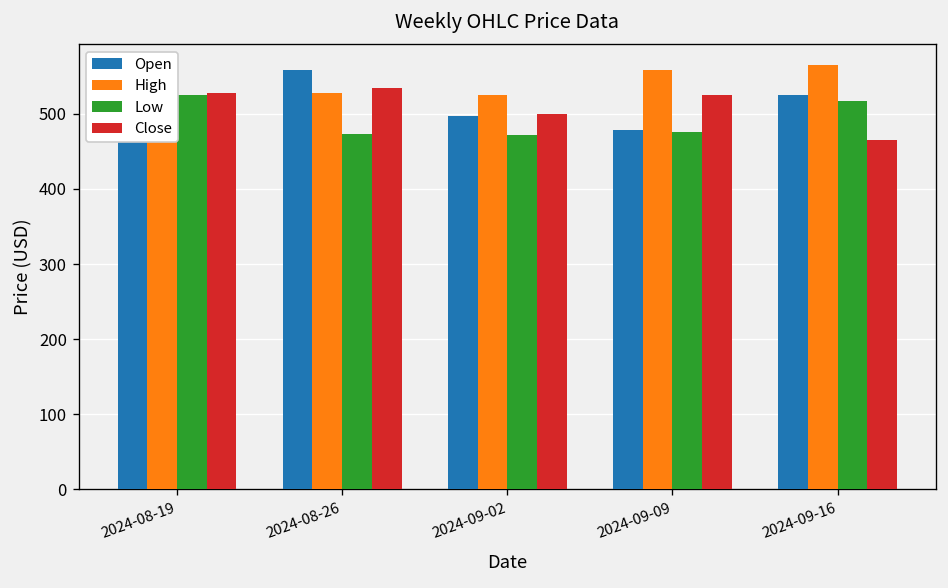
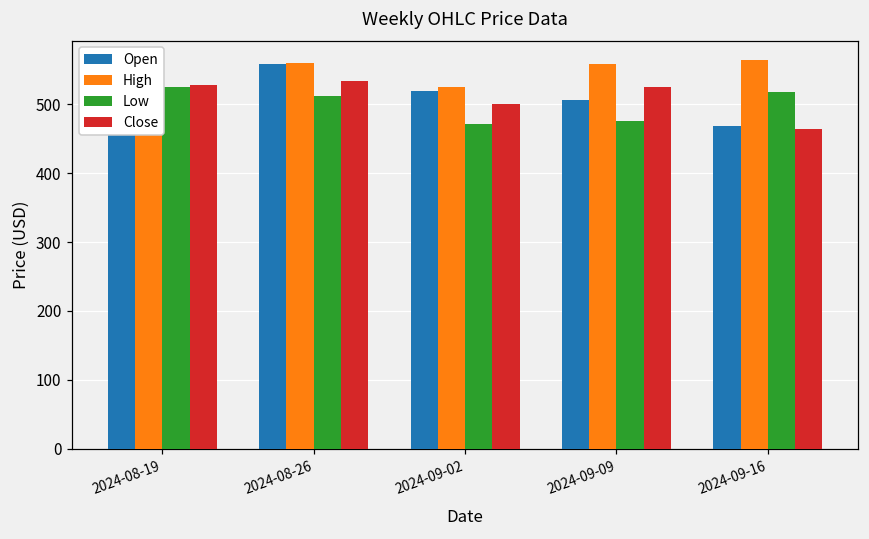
  {
    "Open": {
      "2024-08-26": 560,
-     "2024-09-02": 500,
-     "2024-09-09": 480,
-     "2024-09-16": 520
+     "2024-09-02": 520,
+     "2024-09-09": 510,
+     "2024-09-16": 470
    },
    "High": {
-     "2024-08-26": 530,
+     "2024-08-26": 560,
      "2024-09-02": 530,
      "2024-09-09": 560,
      "2024-09-16": 560
    },
    "Low": {
      "2024-08-19": 530,
-     "2024-08-26": 470,
+     "2024-08-26": 510,
      "2024-09-02": 470,
      "2024-09-09": 480,
      "2024-09-16": 520
    },
    "Close": {
      "2024-08-19": 530,
      "2024-08-26": 530,
      "2024-09-02": 500,
      "2024-09-09": 520,
      "2024-09-16": 460
    }
  }
